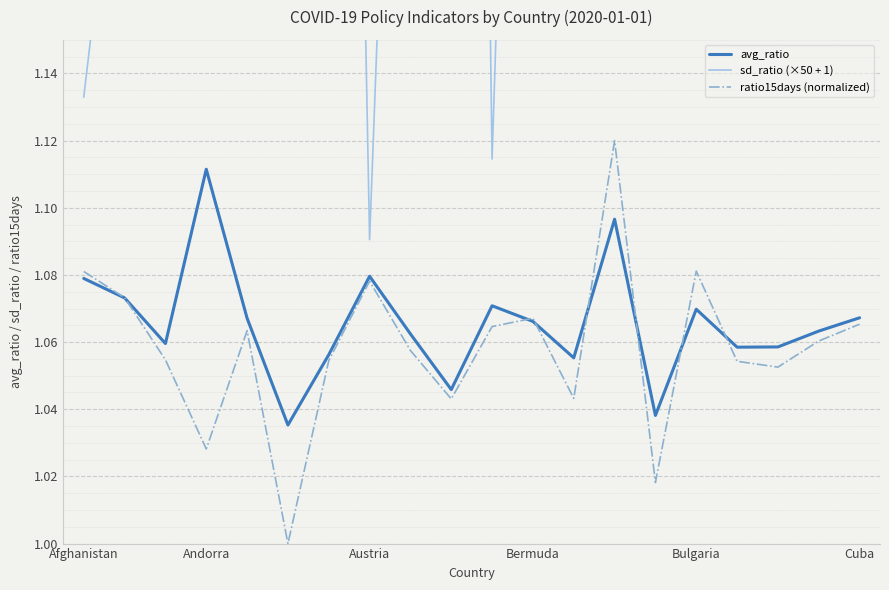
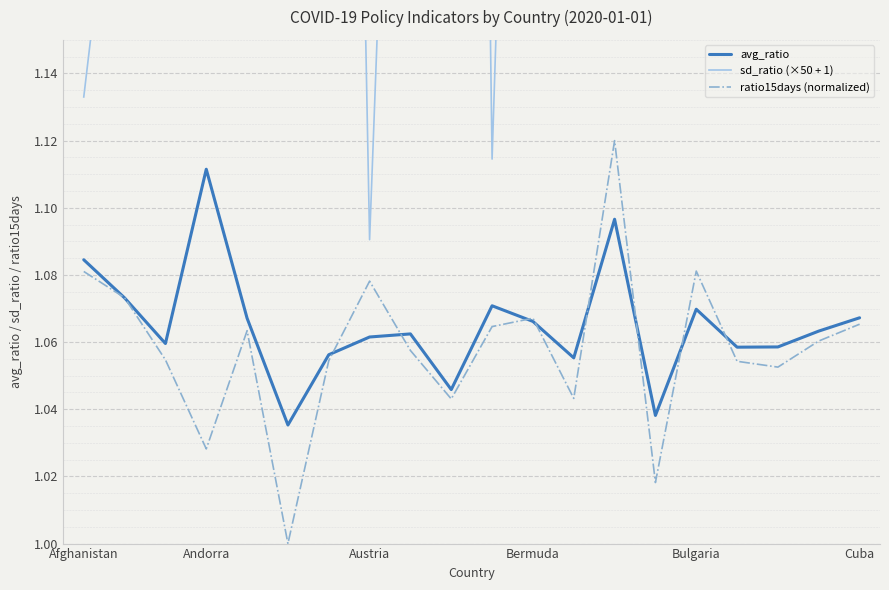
  {
    "avg_ratio": {
-     "Afghanistan": 1.079,
+     "Afghanistan": 1.085,
      "Andorra": 1.111,
-     "Austria": 1.080,
+     "Austria": 1.062,
      "Bermuda": 1.066,
      "Bulgaria": 1.070,
      "Cuba": 1.067
    }
  }
